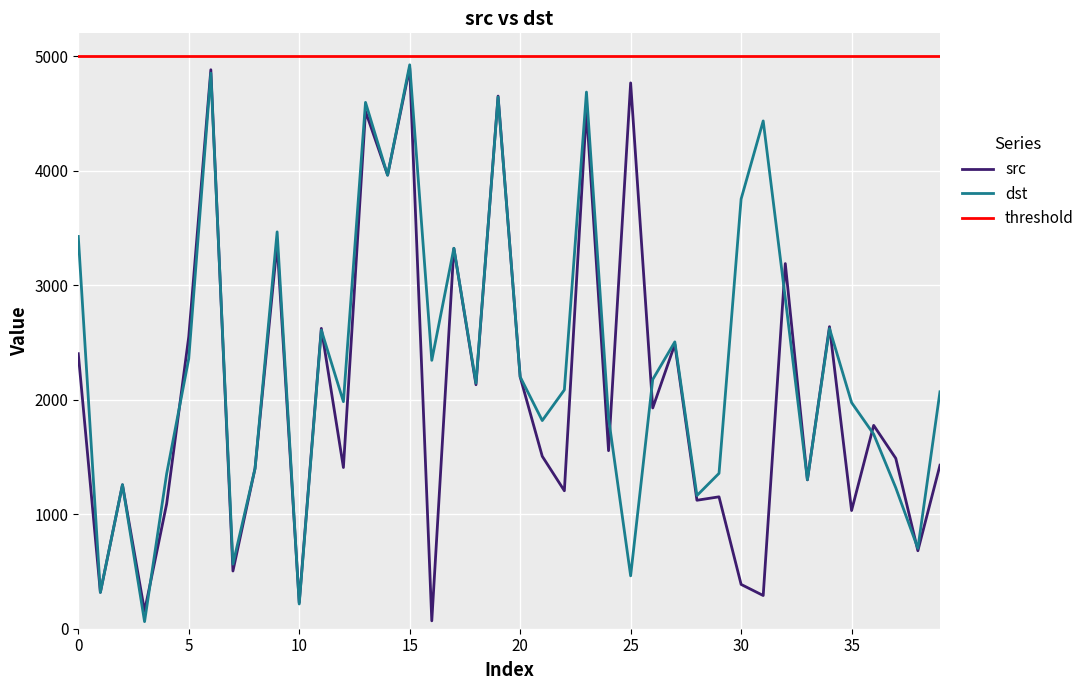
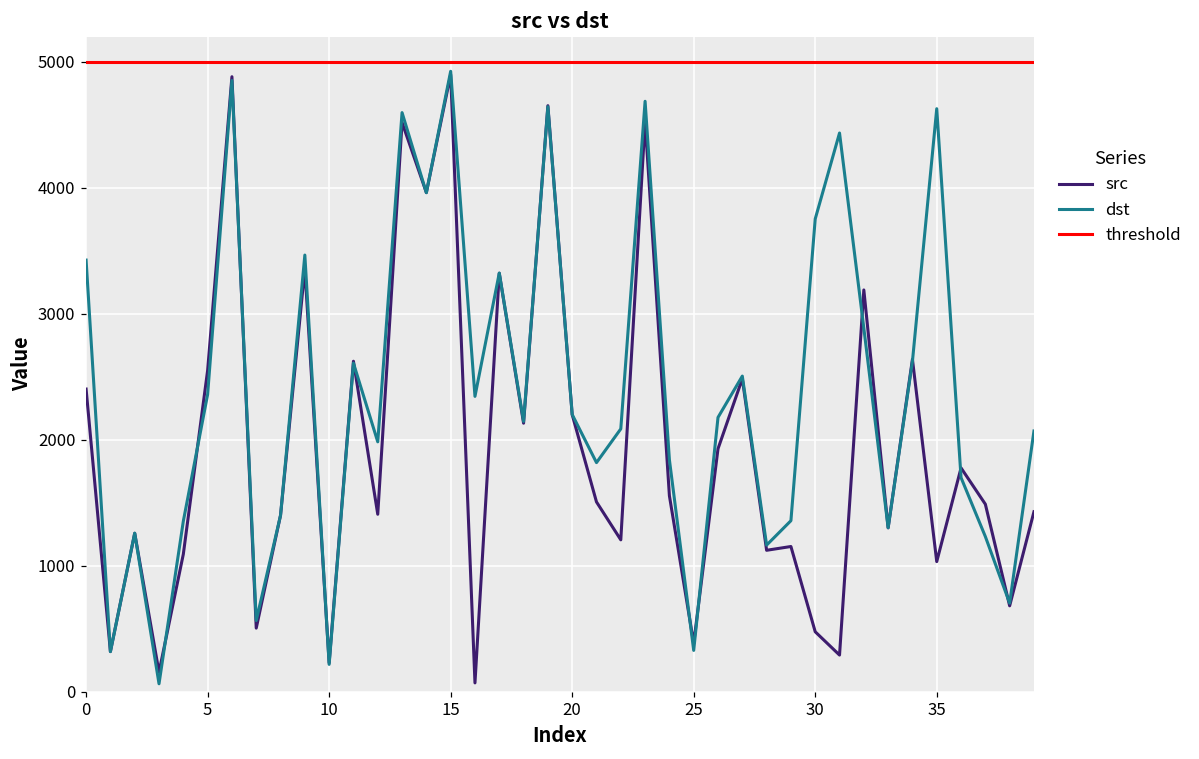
  {
    "src": {
      "0": 2400,
      "5": 2550,
      "15": 4900,
-     "25": 4770,
-     "30": 390,
+     "25": 380,
+     "30": 480,
      "35": 1030
    },
    "dst": {
      "0": 3430,
      "5": 2360,
      "15": 4930,
-     "25": 460,
+     "25": 330,
      "30": 3750,
-     "35": 1980
+     "35": 4630
    }
  }
